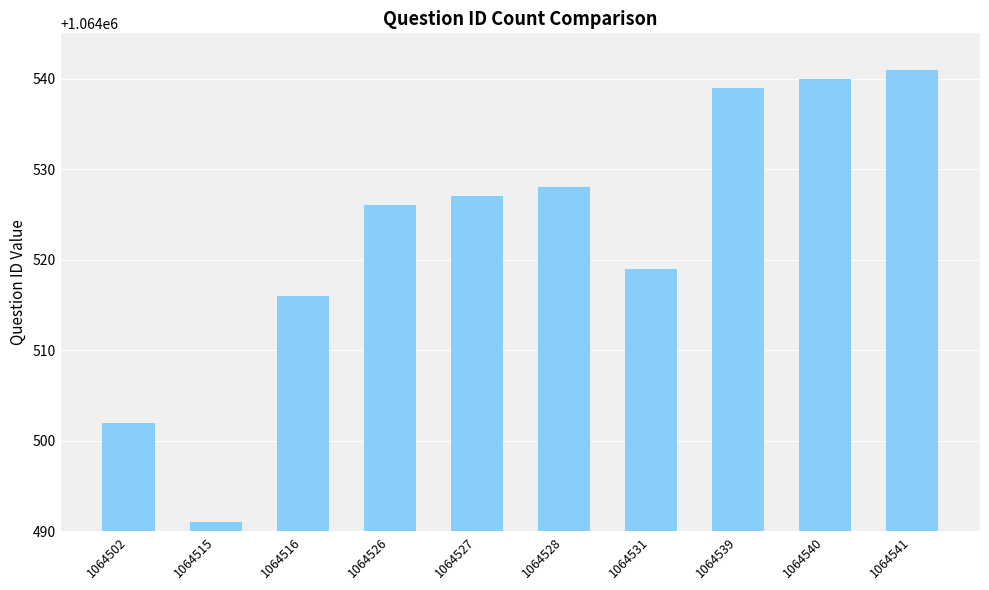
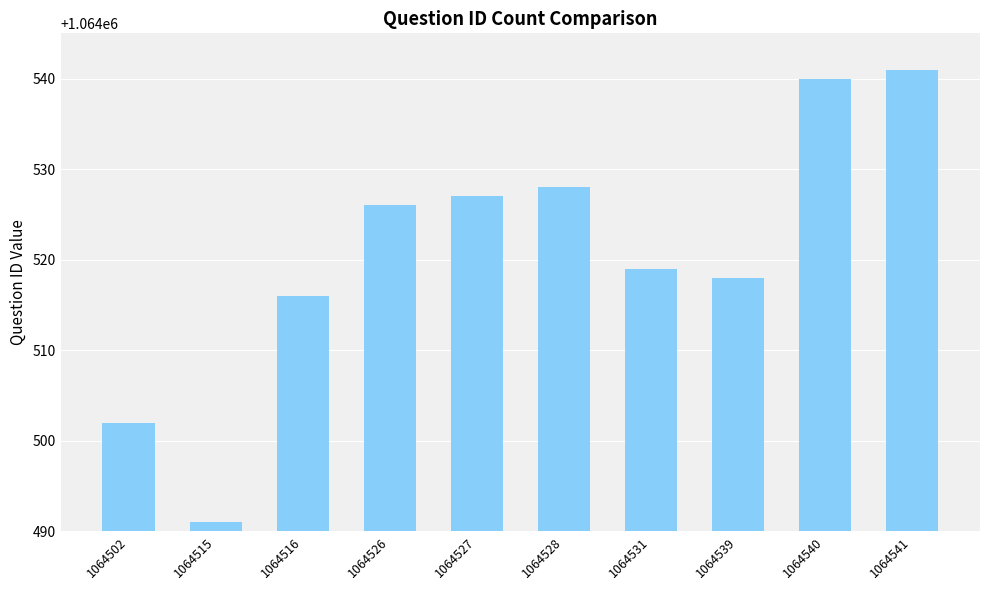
  {
    "1064502": 1064502,
    "1064515": 1064491,
    "1064516": 1064516,
    "1064526": 1064526,
    "1064527": 1064527,
    "1064528": 1064528,
    "1064531": 1064519,
-   "1064539": 1064539,
+   "1064539": 1064518,
    "1064540": 1064540,
    "1064541": 1064541
  }
